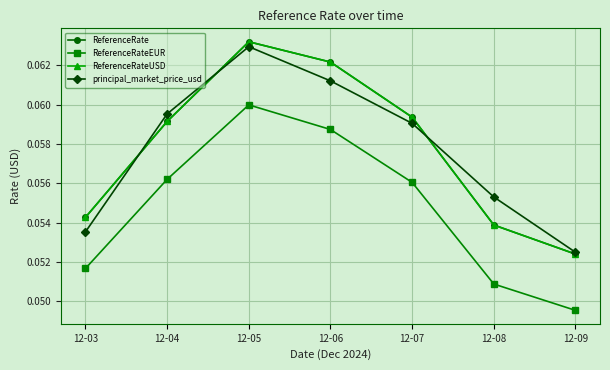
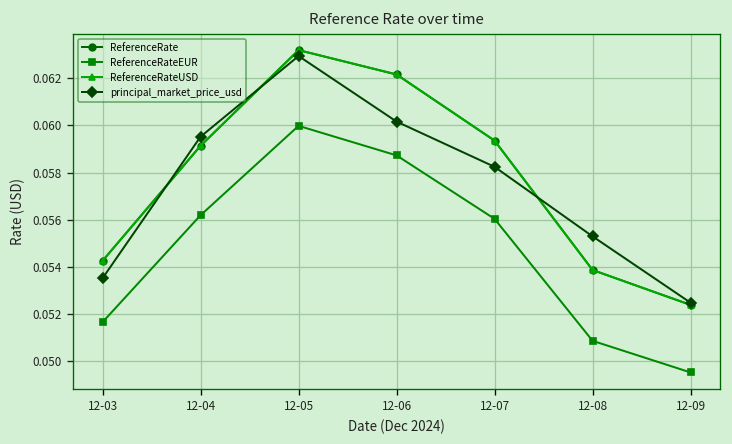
  {
    "principal_market_price_usd": {
      "12-03": 0.0535,
      "12-04": 0.0595,
      "12-05": 0.0629,
-     "12-06": 0.0612,
-     "12-07": 0.0590,
+     "12-06": 0.0602,
+     "12-07": 0.0582,
      "12-08": 0.0553
    }
  }
